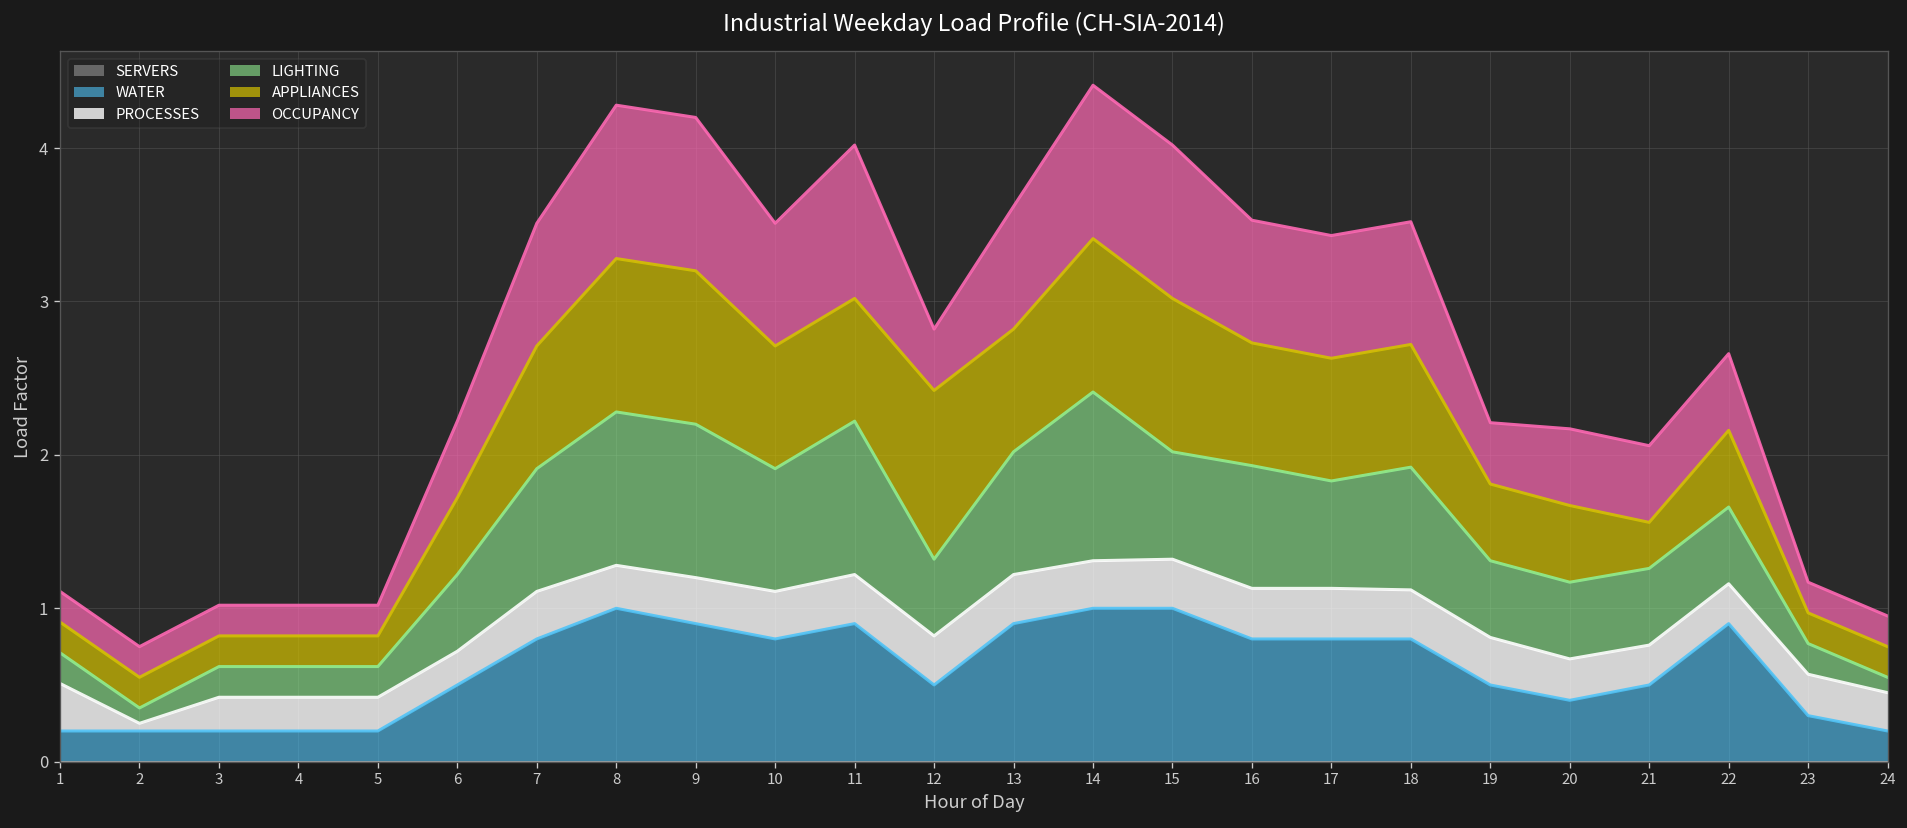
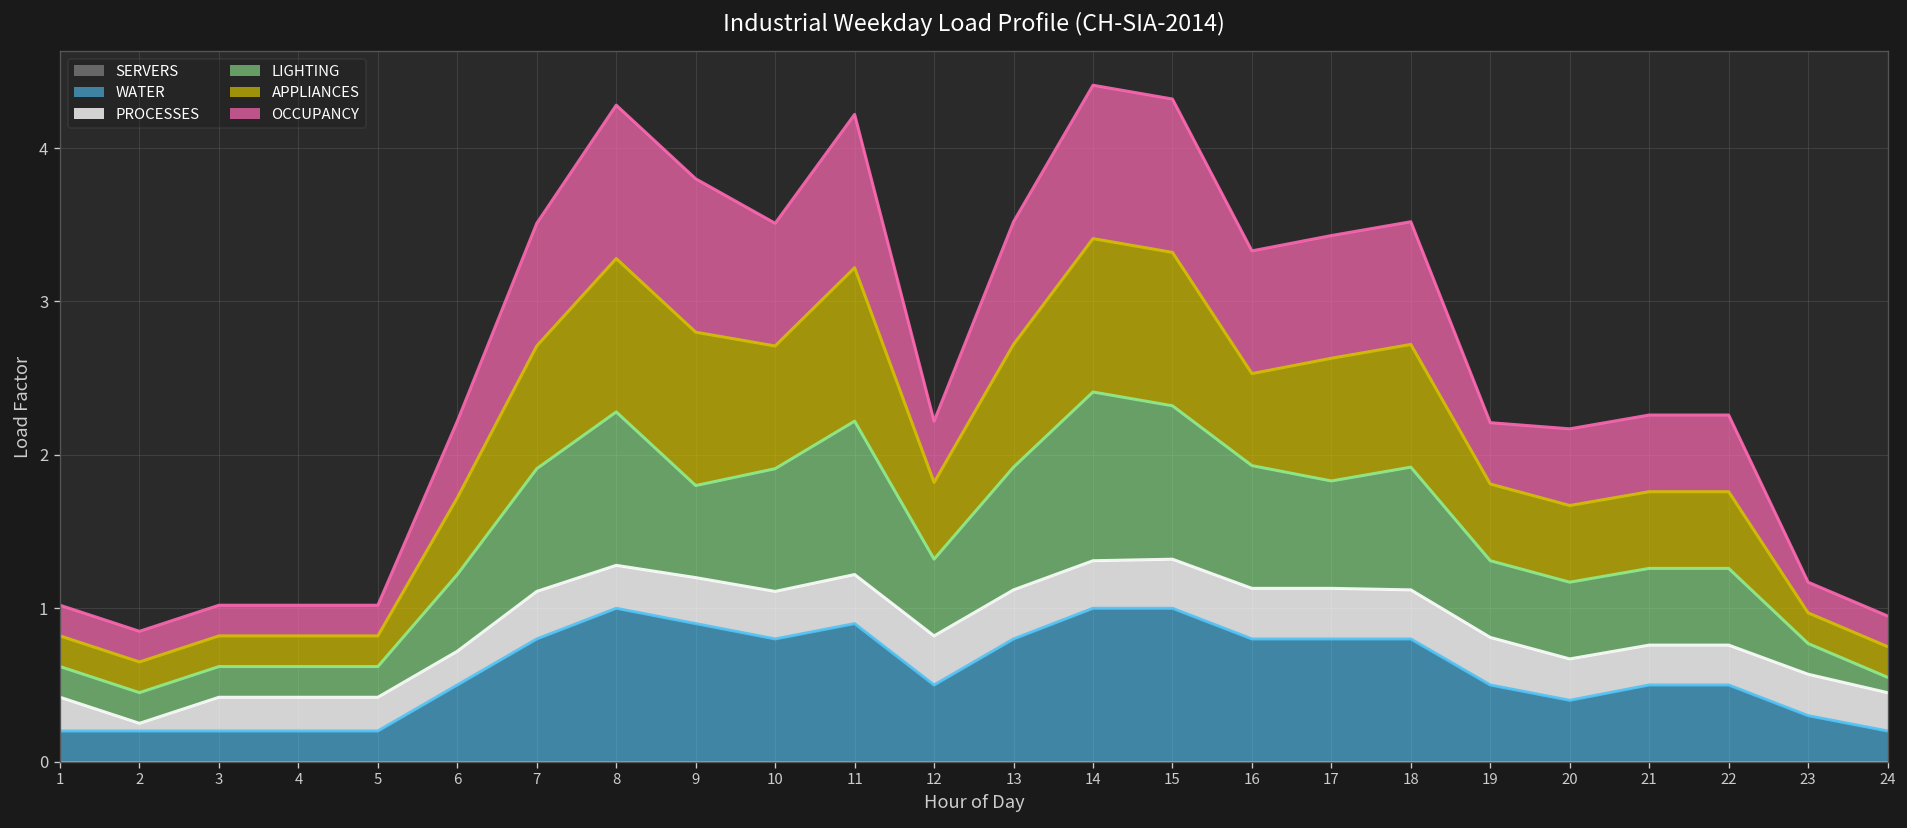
  {
    "SERVERS": {
      "1": 0.00,
      "2": 0.00,
      "3": 0.00,
      "4": 0.00,
      "5": 0.00,
      "6": 0.00,
      "7": 0.00,
      "8": 0.00,
      "9": 0.00,
      "10": 0.00,
      "11": 0.00,
      "12": 0.00,
      "13": 0.00,
      "14": 0.00,
      "15": 0.00,
      "16": 0.00,
      "17": 0.00,
      "18": 0.00,
      "19": 0.00,
      "20": 0.00,
      "21": 0.00,
      "22": 0.00,
      "23": 0.00,
      "24": 0.00
    },
    "WATER": {
      "1": 0.2,
      "2": 0.2,
      "3": 0.2,
      "4": 0.2,
      "5": 0.2,
      "6": 0.5,
      "7": 0.8,
      "8": 1.0,
      "9": 0.9,
      "10": 0.8,
      "11": 0.9,
      "12": 0.5,
-     "13": 0.9,
+     "13": 0.8,
      "14": 1.0,
      "15": 1.0,
      "16": 0.8,
      "17": 0.8,
      "18": 0.8,
      "19": 0.5,
      "20": 0.4,
      "21": 0.5,
-     "22": 0.9,
+     "22": 0.5,
      "23": 0.3,
      "24": 0.2
    },
    "PROCESSES": {
-     "1": 0.31,
+     "1": 0.22,
      "2": 0.05,
      "3": 0.22,
      "4": 0.22,
      "5": 0.22,
      "6": 0.22,
      "7": 0.31,
      "8": 0.28,
      "9": 0.30,
      "10": 0.31,
      "11": 0.32,
      "12": 0.32,
      "13": 0.32,
      "14": 0.31,
      "15": 0.32,
      "16": 0.33,
      "17": 0.33,
      "18": 0.32,
      "19": 0.31,
      "20": 0.27,
      "21": 0.26,
      "22": 0.26,
      "23": 0.27,
      "24": 0.25
    },
    "LIGHTING": {
      "1": 0.2,
-     "2": 0.1,
+     "2": 0.2,
      "3": 0.2,
      "4": 0.2,
      "5": 0.2,
      "6": 0.5,
      "7": 0.8,
      "8": 1.0,
-     "9": 1.0,
+     "9": 0.6,
      "10": 0.8,
      "11": 1.0,
      "12": 0.5,
      "13": 0.8,
      "14": 1.1,
-     "15": 0.7,
+     "15": 1.0,
      "16": 0.8,
      "17": 0.7,
      "18": 0.8,
      "19": 0.5,
      "20": 0.5,
      "21": 0.5,
      "22": 0.5,
      "23": 0.2,
      "24": 0.1
    },
    "APPLIANCES": {
      "1": 0.2,
      "2": 0.2,
      "3": 0.2,
      "4": 0.2,
      "5": 0.2,
      "6": 0.5,
      "7": 0.8,
      "8": 1.0,
      "9": 1.0,
      "10": 0.8,
-     "11": 0.8,
-     "12": 1.1,
+     "11": 1.0,
+     "12": 0.5,
      "13": 0.8,
      "14": 1.0,
      "15": 1.0,
-     "16": 0.8,
+     "16": 0.6,
      "17": 0.8,
      "18": 0.8,
      "19": 0.5,
      "20": 0.5,
-     "21": 0.3,
+     "21": 0.5,
      "22": 0.5,
      "23": 0.2,
      "24": 0.2
    },
    "OCCUPANCY": {
      "1": 0.20,
      "2": 0.20,
      "3": 0.20,
      "4": 0.20,
      "5": 0.20,
      "6": 0.50,
      "7": 0.80,
      "8": 1.00,
      "9": 1.00,
      "10": 0.80,
      "11": 1.00,
      "12": 0.40,
      "13": 0.80,
      "14": 1.00,
      "15": 1.00,
      "16": 0.80,
      "17": 0.80,
      "18": 0.80,
      "19": 0.40,
      "20": 0.50,
      "21": 0.50,
      "22": 0.50,
      "23": 0.20,
      "24": 0.20
    }
  }
